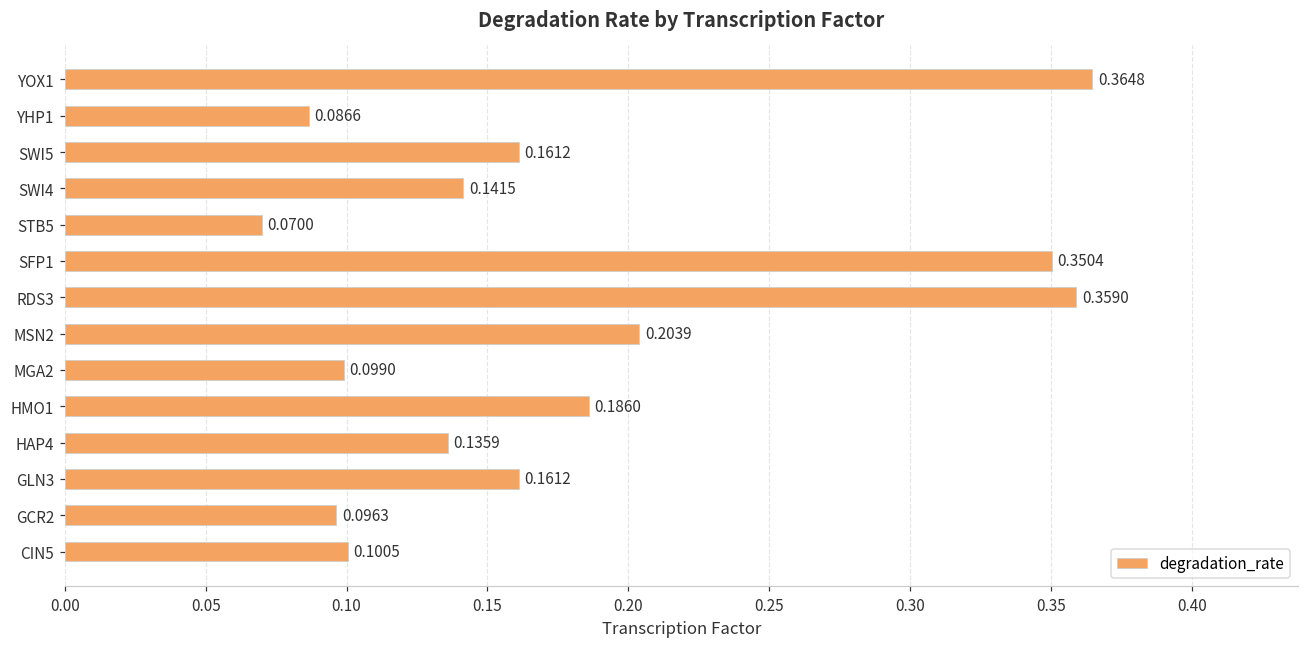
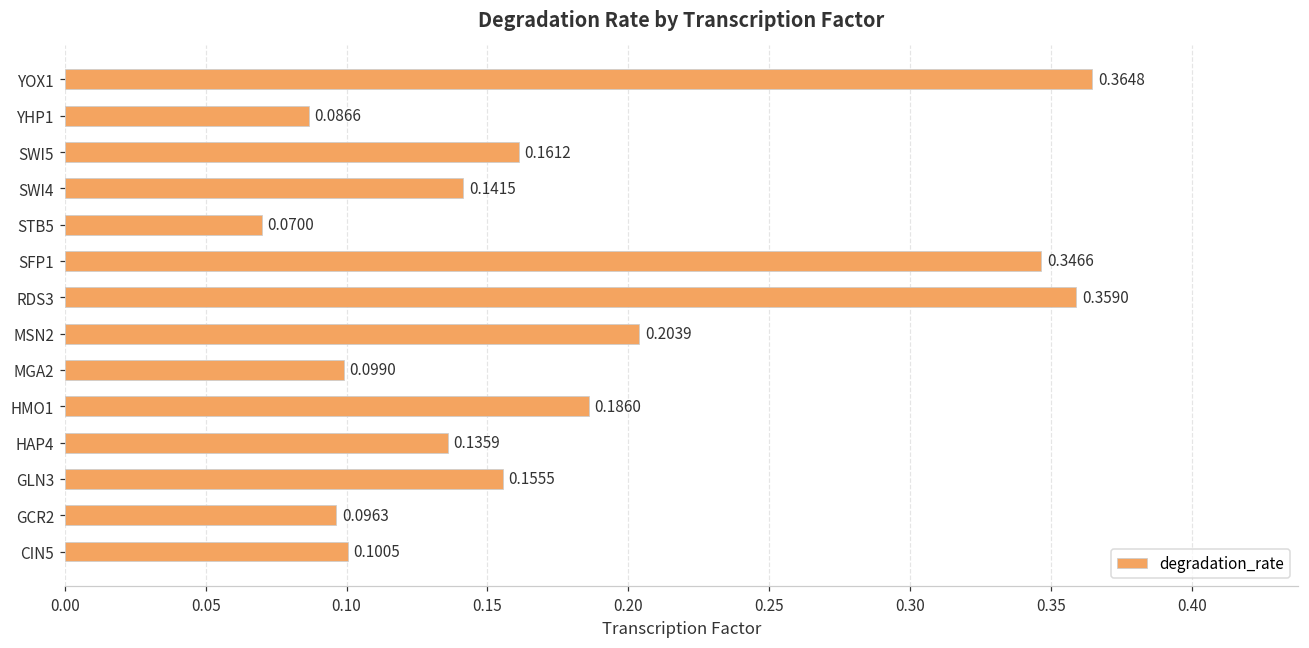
  {
    "YOX1": 0.3648,
    "YHP1": 0.0866,
    "SWI5": 0.1612,
    "SWI4": 0.1415,
    "STB5": 0.0700,
-   "SFP1": 0.3504,
+   "SFP1": 0.3466,
    "RDS3": 0.3590,
    "MSN2": 0.2039,
    "MGA2": 0.0990,
    "HMO1": 0.1860,
    "HAP4": 0.1359,
-   "GLN3": 0.1612,
+   "GLN3": 0.1555,
    "GCR2": 0.0963,
    "CIN5": 0.1005
  }
